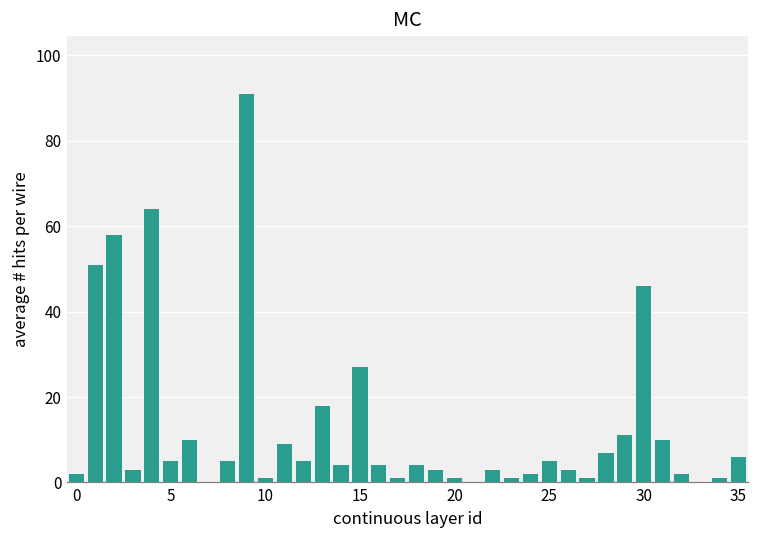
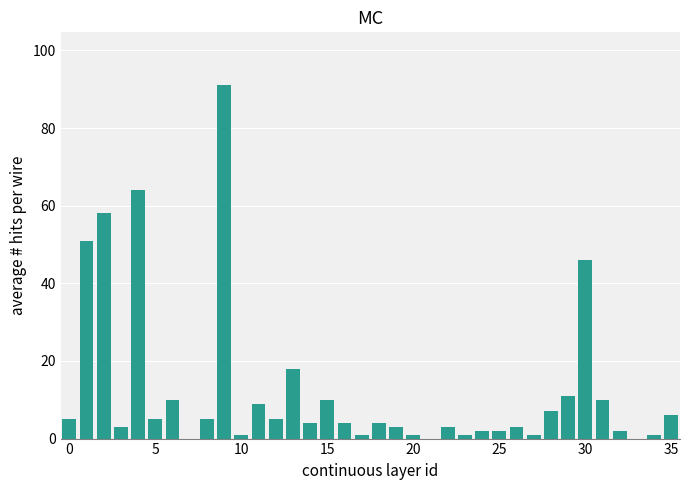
  {
-   "0": 2,
+   "0": 5,
    "5": 5,
    "10": 1,
-   "15": 27,
+   "15": 10,
    "20": 1,
-   "25": 5,
+   "25": 2,
    "30": 46,
    "35": 6
  }
